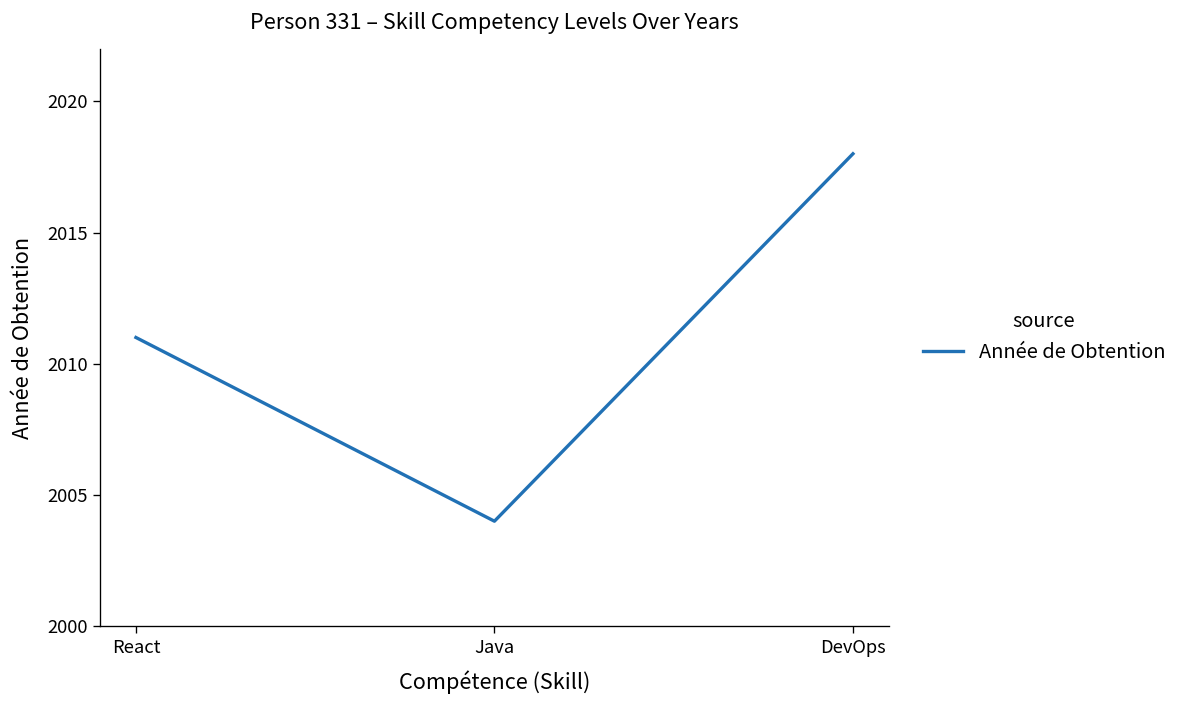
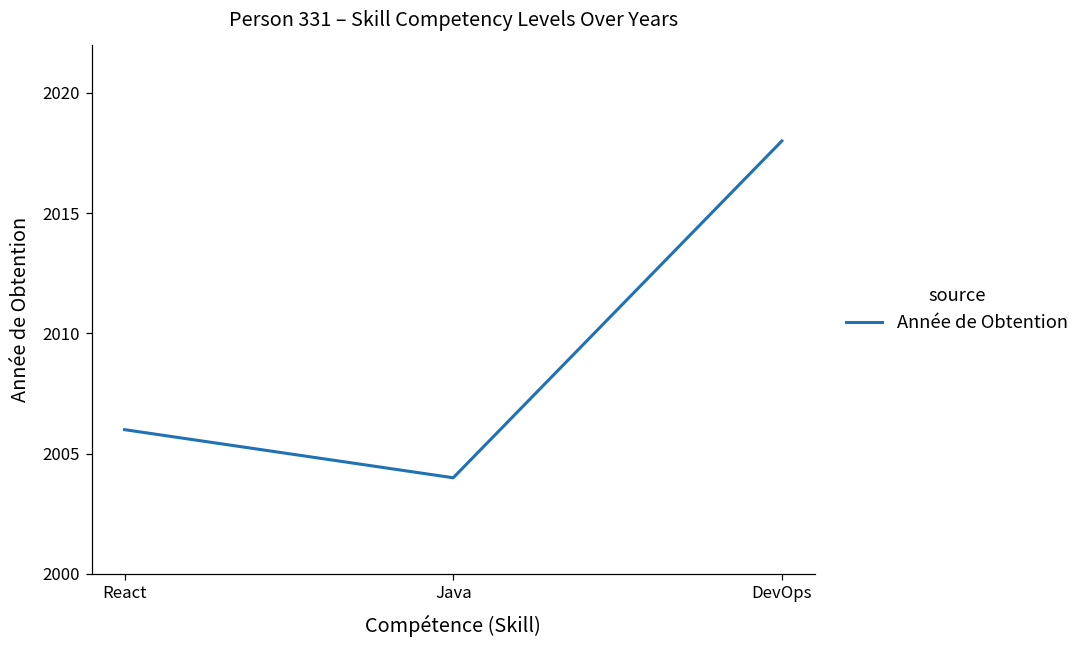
  {
-   "React": 2011,
+   "React": 2006,
    "Java": 2004,
    "DevOps": 2018
  }
